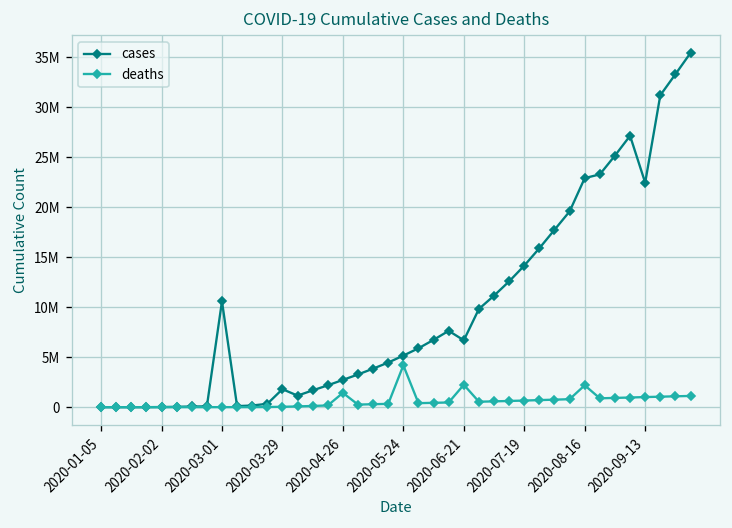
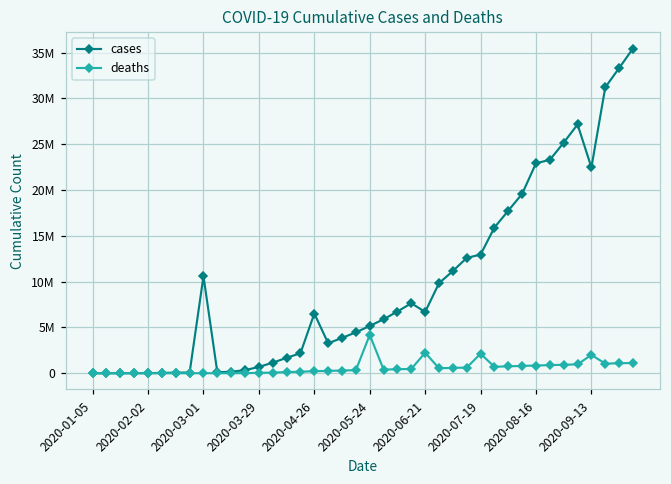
  {
    "cases": {
      "2020-03-01": 11000000,
-     "2020-03-29": 2000000,
-     "2020-04-26": 3000000,
+     "2020-03-29": 1000000,
+     "2020-04-26": 7000000,
      "2020-05-24": 5000000,
      "2020-06-21": 7000000,
-     "2020-07-19": 14000000,
+     "2020-07-19": 13000000,
      "2020-08-16": 23000000,
      "2020-09-13": 22000000
    },
    "deaths": {
      "2020-03-01": 0,
      "2020-03-29": 0,
-     "2020-04-26": 1000000,
+     "2020-04-26": 0,
      "2020-05-24": 4000000,
      "2020-06-21": 2000000,
-     "2020-07-19": 1000000,
-     "2020-08-16": 2000000,
-     "2020-09-13": 1000000
+     "2020-07-19": 2000000,
+     "2020-08-16": 1000000,
+     "2020-09-13": 2000000
    }
  }
